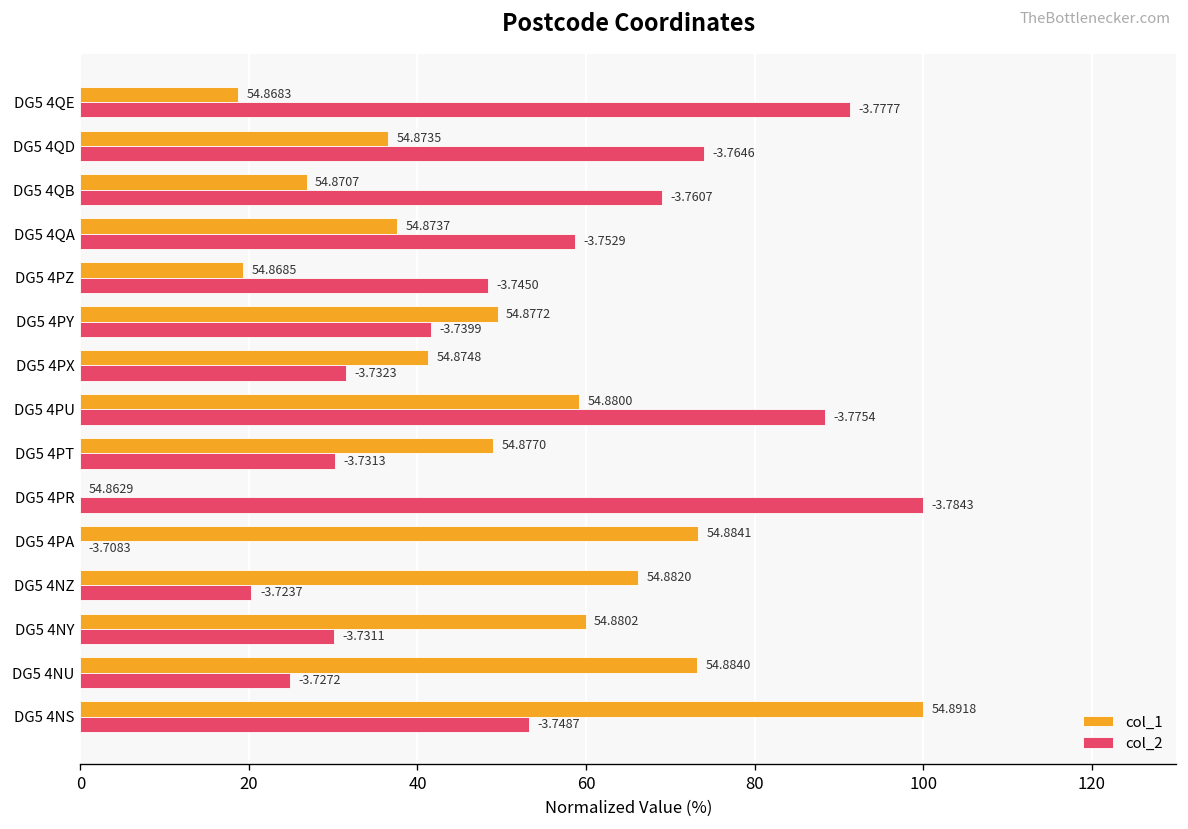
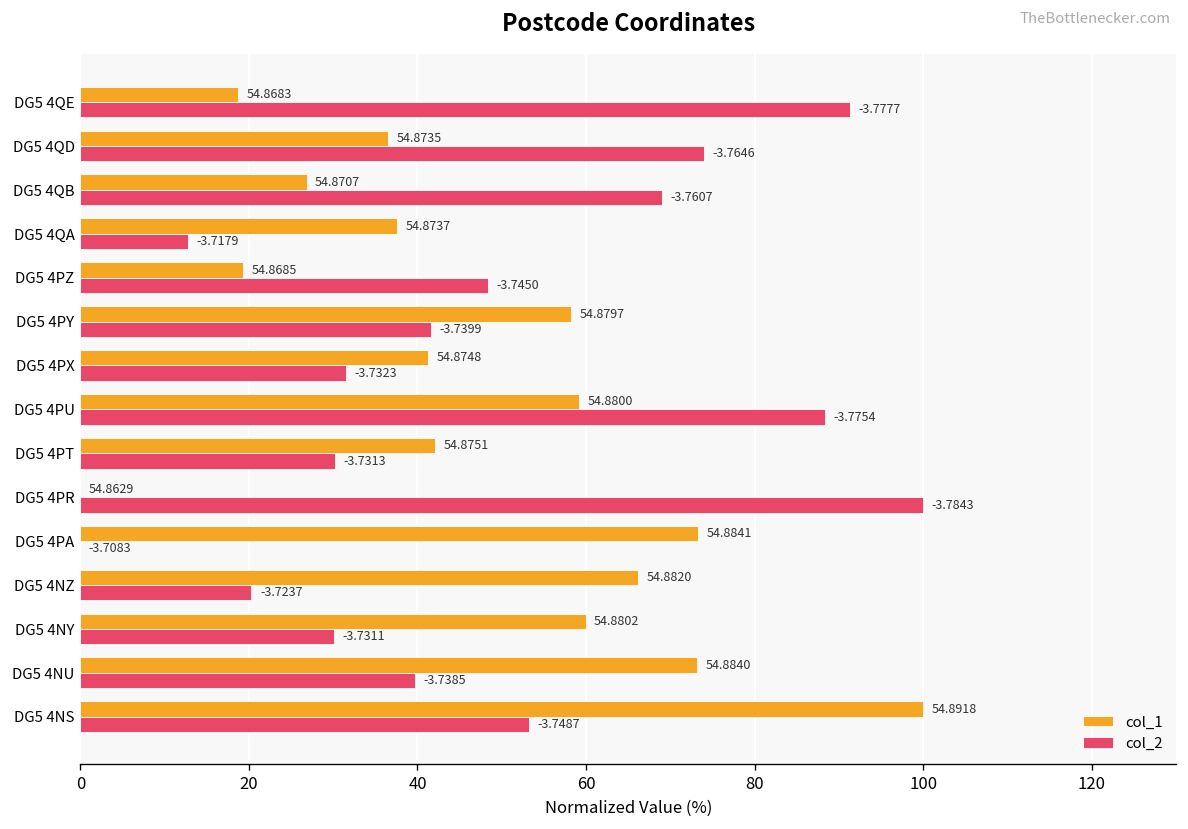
  {
    "col_1": {
-     "DG5 4PY": 54.8772,
-     "DG5 4PT": 54.8770
+     "DG5 4PY": 54.8797,
+     "DG5 4PT": 54.8751
    },
    "col_2": {
-     "DG5 4QA": -3.7529,
-     "DG5 4NU": -3.7272
+     "DG5 4QA": -3.7179,
+     "DG5 4NU": -3.7385
    }
  }
